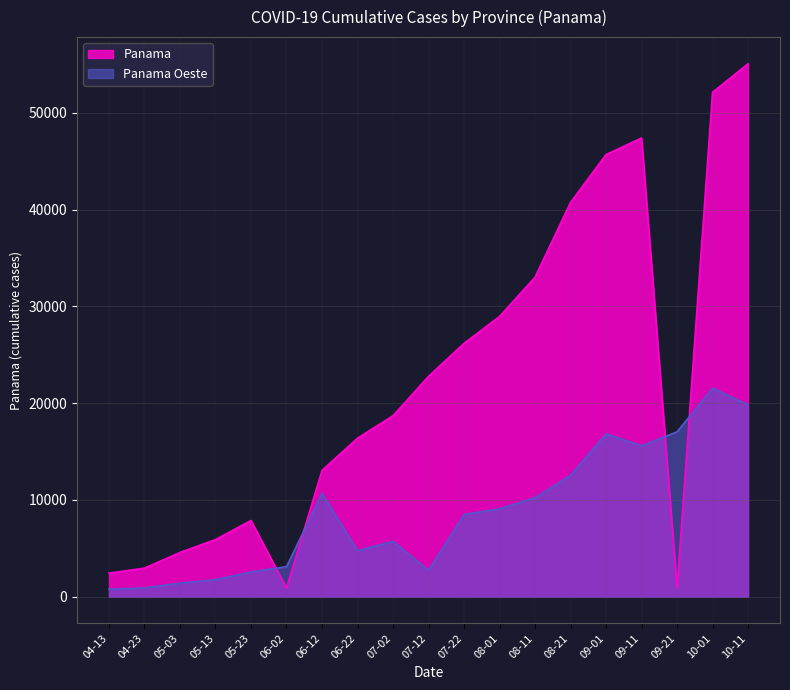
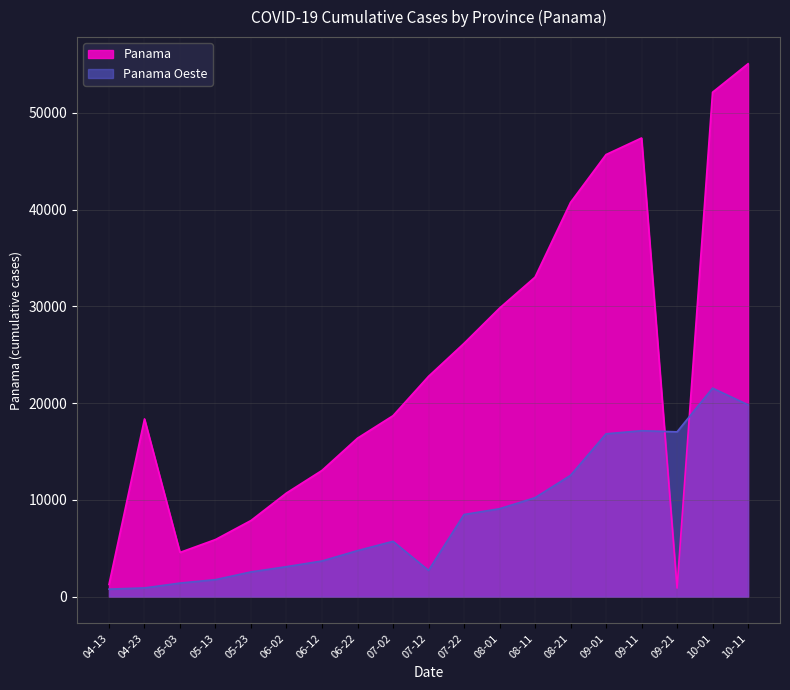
  {
    "Panama": {
-     "04-13": 2000,
-     "04-23": 3000,
+     "04-13": 1000,
+     "04-23": 18000,
      "05-03": 5000,
      "05-13": 6000,
      "05-23": 8000,
-     "06-02": 1000,
+     "06-02": 11000,
      "06-12": 13000,
      "06-22": 16000,
      "07-02": 19000,
      "07-12": 23000,
      "07-22": 26000,
-     "08-01": 29000,
+     "08-01": 30000,
      "08-11": 33000,
      "08-21": 41000,
      "09-01": 46000,
      "09-11": 47000,
      "09-21": 1000,
      "10-01": 52000,
      "10-11": 55000
    },
    "Panama Oeste": {
      "04-13": 1000,
      "04-23": 1000,
      "05-03": 1000,
      "05-13": 2000,
      "05-23": 3000,
      "06-02": 3000,
-     "06-12": 11000,
+     "06-12": 4000,
      "06-22": 5000,
      "07-02": 6000,
      "07-12": 3000,
      "07-22": 8000,
      "08-01": 9000,
      "08-11": 10000,
      "08-21": 13000,
      "09-01": 17000,
-     "09-11": 16000,
+     "09-11": 17000,
      "09-21": 17000,
      "10-01": 22000,
      "10-11": 20000
    }
  }
